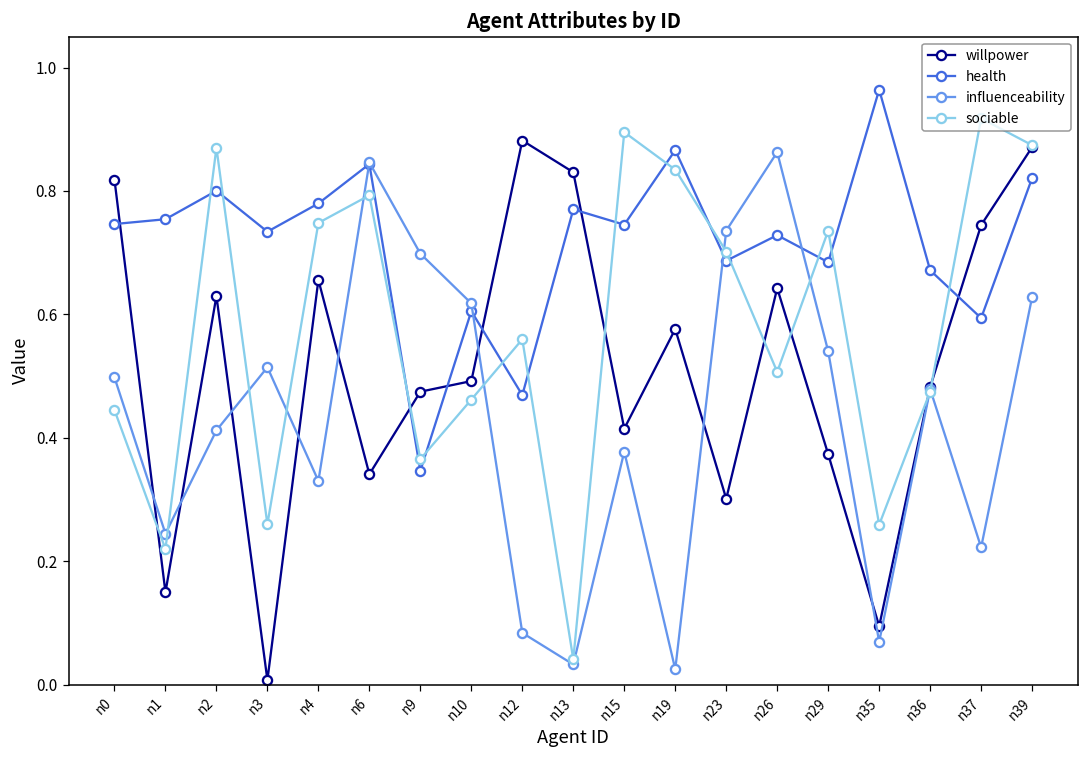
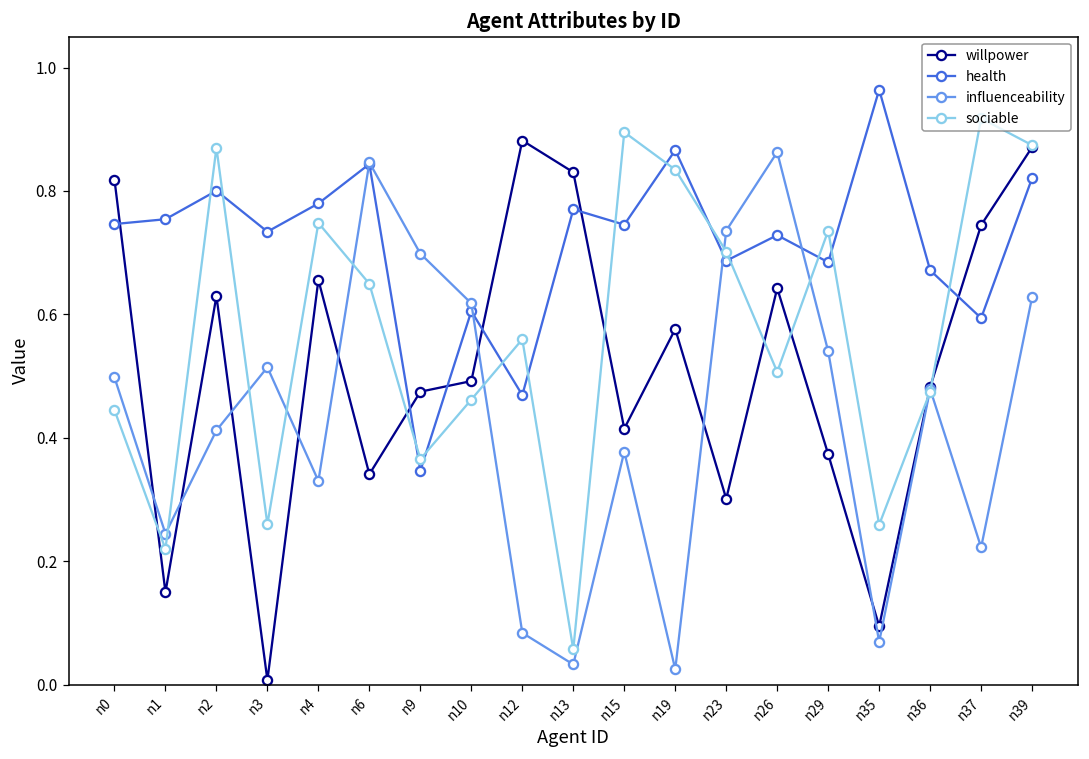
  {
    "willpower": {
      "n0": 0.82,
      "n1": 0.15,
      "n2": 0.63,
      "n3": 0.01,
      "n4": 0.66,
      "n6": 0.34,
      "n9": 0.47,
      "n10": 0.49,
      "n12": 0.88,
      "n13": 0.83,
      "n15": 0.41,
      "n19": 0.58,
      "n23": 0.30,
      "n26": 0.64,
      "n29": 0.37,
      "n35": 0.09,
      "n37": 0.74
    },
    "sociable": {
      "n0": 0.45,
      "n1": 0.22,
      "n2": 0.87,
      "n3": 0.26,
      "n4": 0.75,
-     "n6": 0.79,
+     "n6": 0.65,
      "n9": 0.37,
      "n10": 0.46,
      "n12": 0.56,
-     "n13": 0.04,
+     "n13": 0.06,
      "n15": 0.90,
      "n19": 0.83,
      "n23": 0.70,
      "n26": 0.51,
      "n29": 0.74,
      "n35": 0.26
    }
  }
